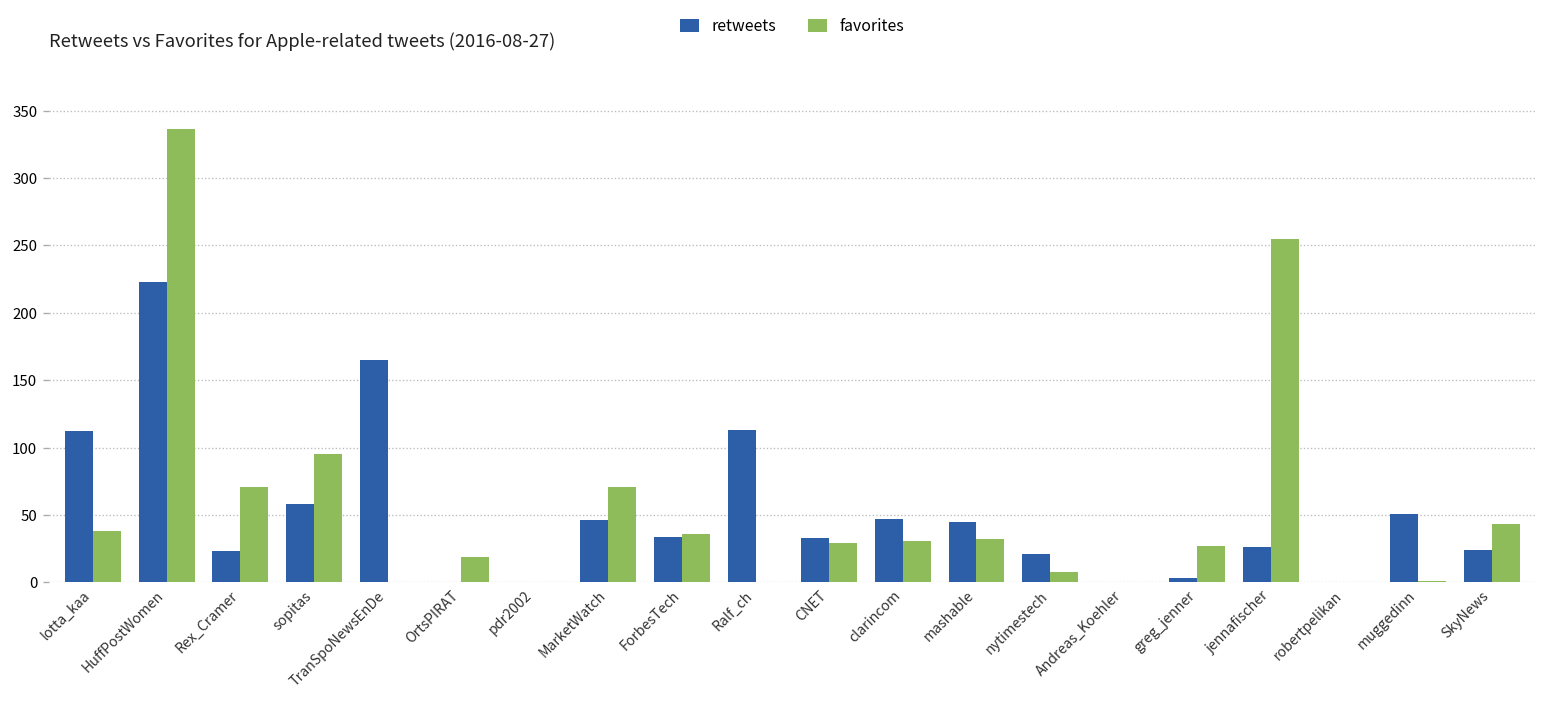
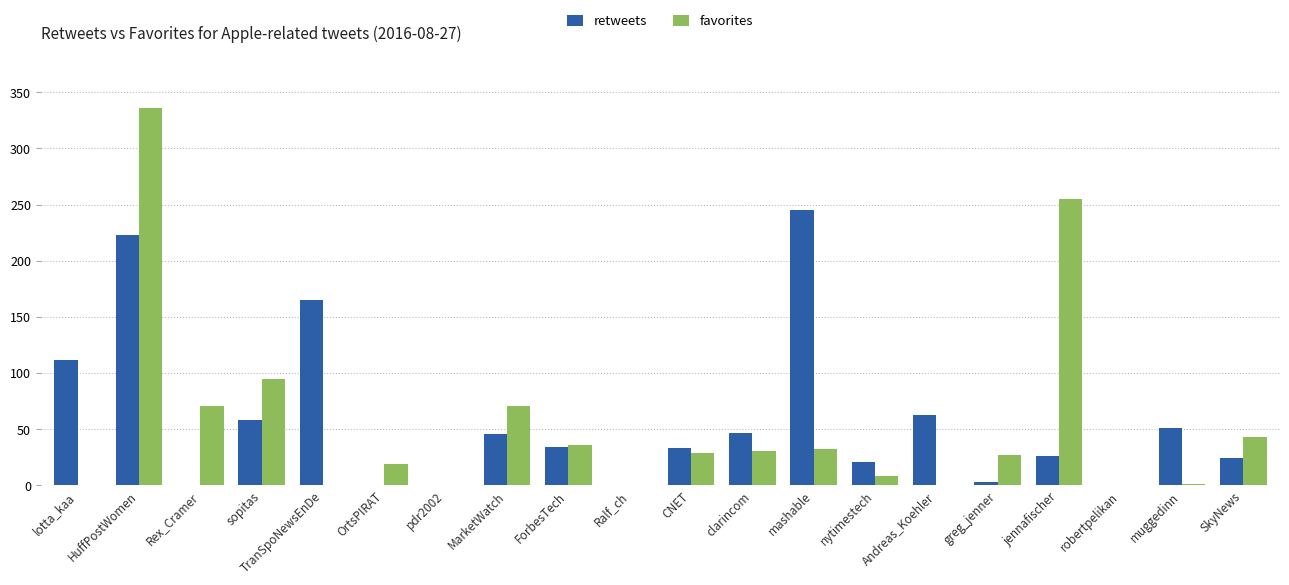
  {
    "retweets": {
      "lotta_kaa": 112,
      "HuffPostWomen": 223,
-     "Rex_Cramer": 23,
+     "Rex_Cramer": 0,
      "sopitas": 58,
      "TranSpoNewsEnDe": 165,
      "OrtsPIRAT": 0,
      "pdr2002": 0,
      "MarketWatch": 46,
      "ForbesTech": 34,
-     "Ralf_ch": 113,
+     "Ralf_ch": 0,
      "CNET": 33,
      "clarincom": 47,
-     "mashable": 45,
+     "mashable": 245,
      "nytimestech": 21,
-     "Andreas_Koehler": 0,
+     "Andreas_Koehler": 63,
      "greg_jenner": 3,
      "jennafischer": 26,
      "robertpelikan": 0,
      "muggedinn": 51,
      "SkyNews": 24
    },
    "favorites": {
-     "lotta_kaa": 38,
+     "lotta_kaa": 0,
      "HuffPostWomen": 336,
      "Rex_Cramer": 71,
      "sopitas": 95,
      "TranSpoNewsEnDe": 0,
      "OrtsPIRAT": 19,
      "pdr2002": 0,
      "MarketWatch": 71,
      "ForbesTech": 36,
      "Ralf_ch": 0,
      "CNET": 29,
      "clarincom": 31,
      "mashable": 32,
      "nytimestech": 8,
      "Andreas_Koehler": 0,
      "greg_jenner": 27,
      "jennafischer": 255,
      "robertpelikan": 0,
      "SkyNews": 43
    }
  }
